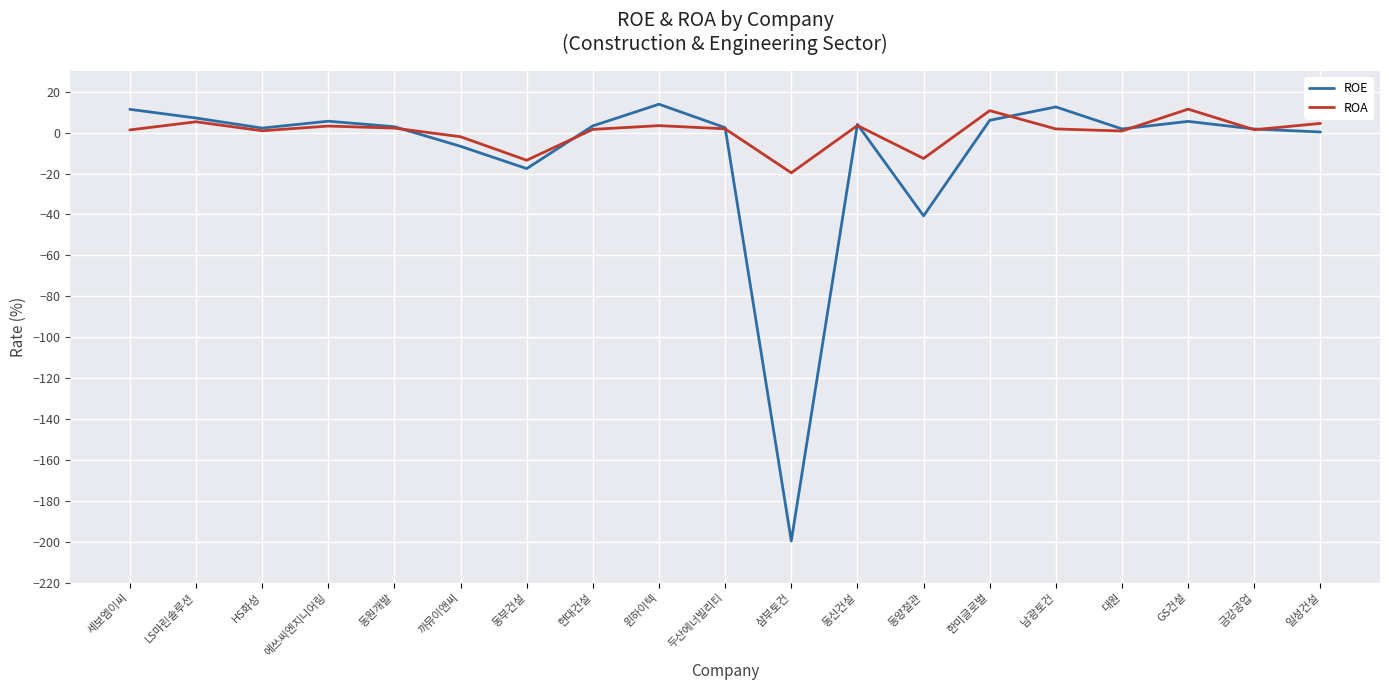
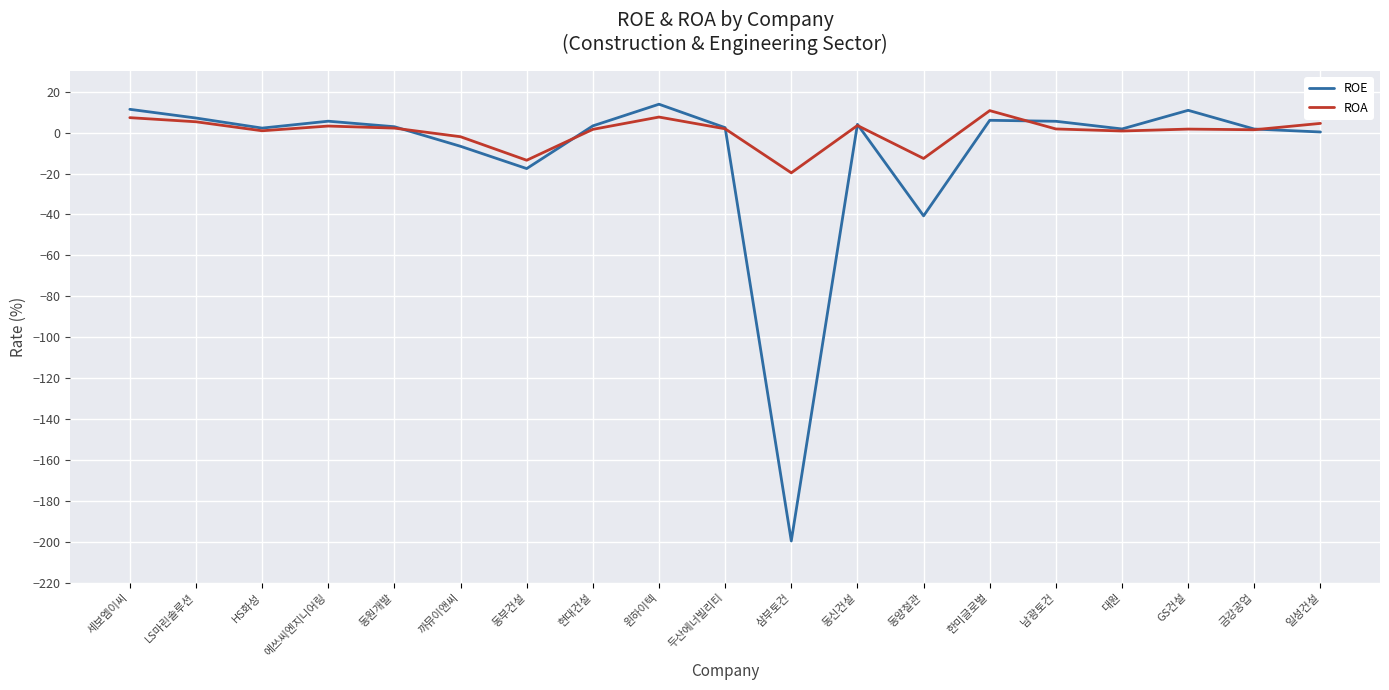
  {
    "ROE": {
      "세보엠이씨": 11,
      "LS마린솔루션": 7,
      "HS화성": 2,
      "에쓰씨엔지니어링": 6,
      "까뮤이앤씨": -7,
      "동부건설": -18,
      "현대건설": 3,
      "윈하이텍": 14,
      "삼부토건": -200,
      "동양철관": -41,
      "한미글로벌": 6,
-     "남광토건": 13,
-     "GS건설": 5,
+     "남광토건": 6,
+     "GS건설": 11,
      "일성건설": 0
    },
    "ROA": {
-     "세보엠이씨": 1,
+     "세보엠이씨": 7,
      "LS마린솔루션": 5,
      "HS화성": 1,
      "에쓰씨엔지니어링": 3,
      "까뮤이앤씨": -2,
      "동부건설": -14,
      "현대건설": 2,
-     "윈하이텍": 3,
+     "윈하이텍": 8,
      "삼부토건": -20,
      "동양철관": -13,
      "한미글로벌": 11,
      "남광토건": 2,
-     "GS건설": 11,
+     "GS건설": 2,
      "일성건설": 5
    }
  }
